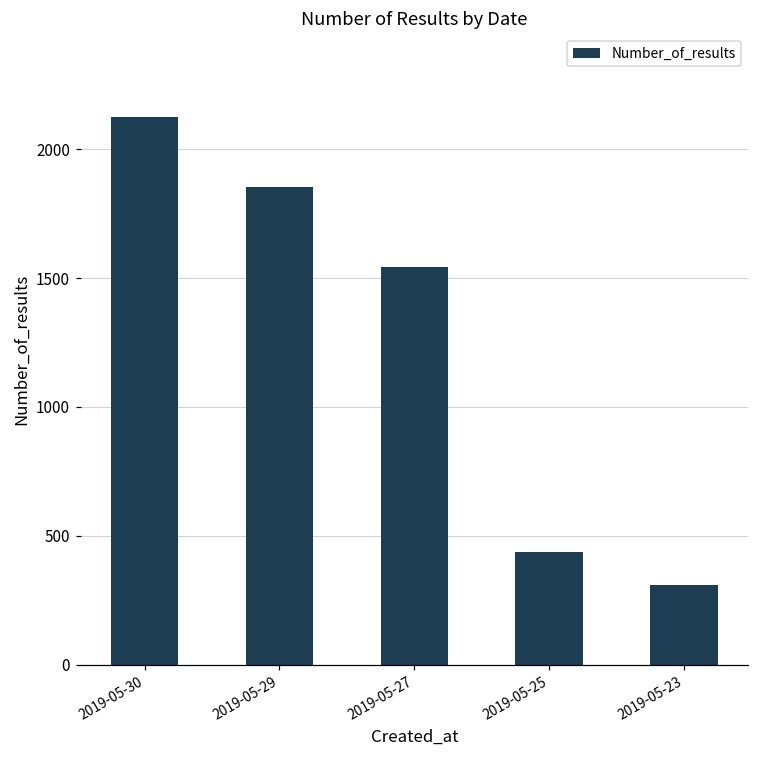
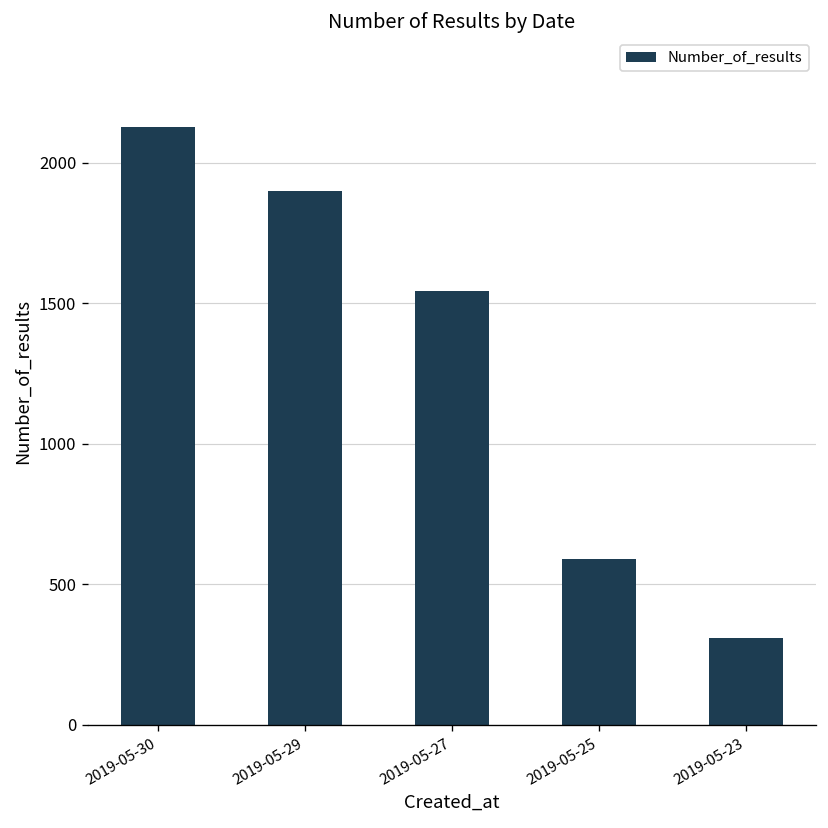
  {
    "2019-05-30": 2130,
-   "2019-05-29": 1850,
+   "2019-05-29": 1900,
    "2019-05-27": 1550,
-   "2019-05-25": 440,
+   "2019-05-25": 590,
    "2019-05-23": 310
  }
